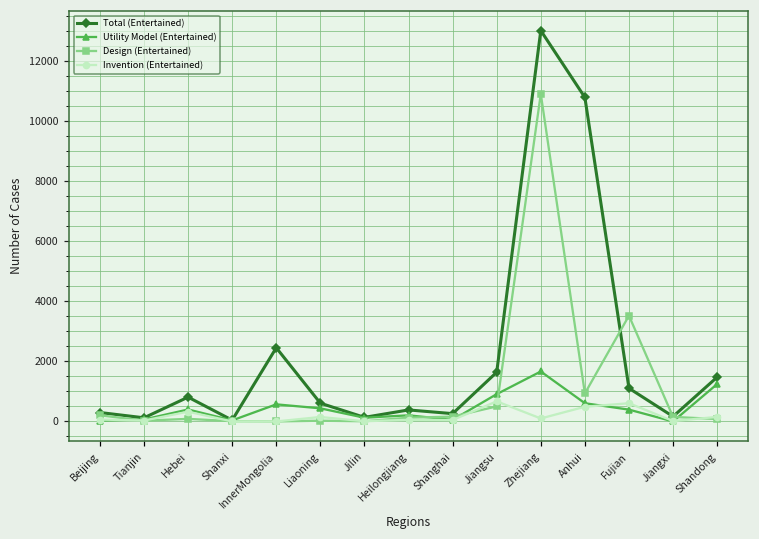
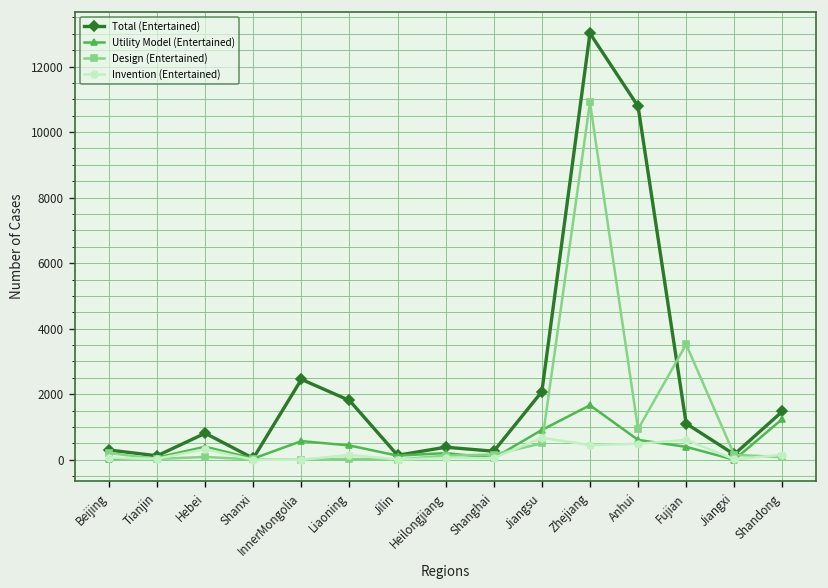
  {
    "Total (Entertained)": {
      "Hebei": 800,
      "InnerMongolia": 2500,
-     "Liaoning": 600,
+     "Liaoning": 1800,
      "Heilongjiang": 400,
      "Shanghai": 300,
-     "Jiangsu": 1600,
+     "Jiangsu": 2100,
      "Zhejiang": 13000,
      "Anhui": 10800,
      "Fujian": 1100,
      "Shandong": 1500
    },
    "Utility Model (Entertained)": {
      "InnerMongolia": 600,
      "Liaoning": 400,
      "Jiangsu": 900,
      "Zhejiang": 1700,
      "Anhui": 600,
      "Fujian": 400,
      "Shandong": 1200
    },
    "Design (Entertained)": {
      "Hebei": 100,
      "Liaoning": 0,
      "Shanghai": 200,
      "Jiangsu": 500,
      "Zhejiang": 10900,
      "Anhui": 900,
      "Fujian": 3500
    },
    "Invention (Entertained)": {
      "Liaoning": 100,
      "Jiangsu": 700,
-     "Zhejiang": 100,
+     "Zhejiang": 400,
      "Anhui": 500,
      "Fujian": 600
    }
  }
